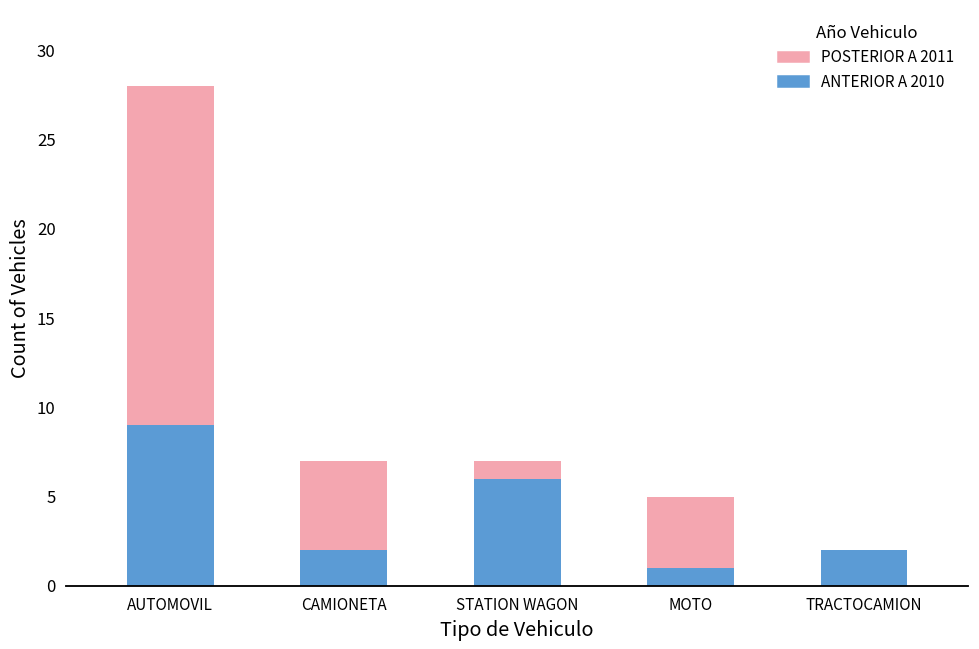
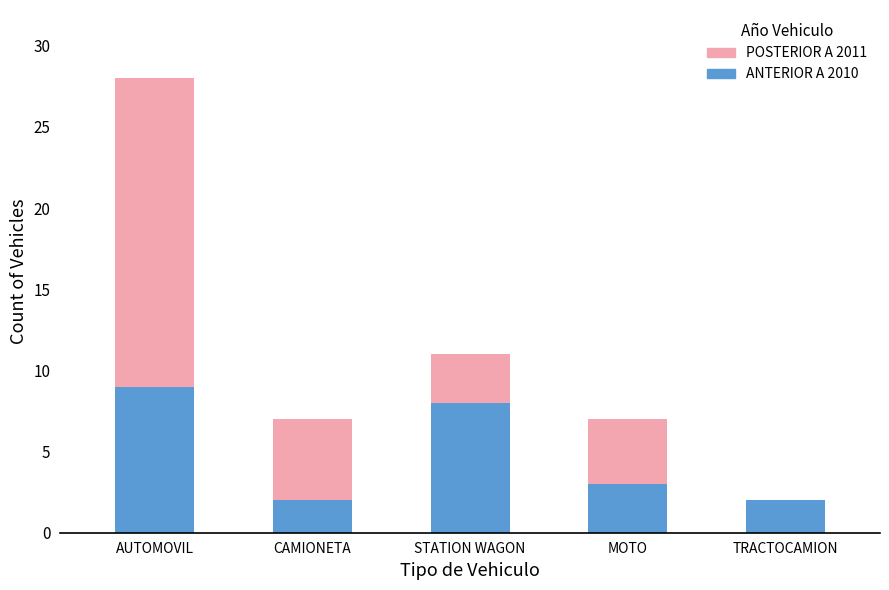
  {
    "ANTERIOR A 2010": {
      "AUTOMOVIL": 9,
      "CAMIONETA": 2,
-     "STATION WAGON": 6,
-     "MOTO": 1,
+     "STATION WAGON": 8,
+     "MOTO": 3,
      "TRACTOCAMION": 2
    },
    "POSTERIOR A 2011": {
      "AUTOMOVIL": 19,
      "CAMIONETA": 5,
-     "STATION WAGON": 1,
+     "STATION WAGON": 3,
      "MOTO": 4,
      "TRACTOCAMION": 0
    }
  }
